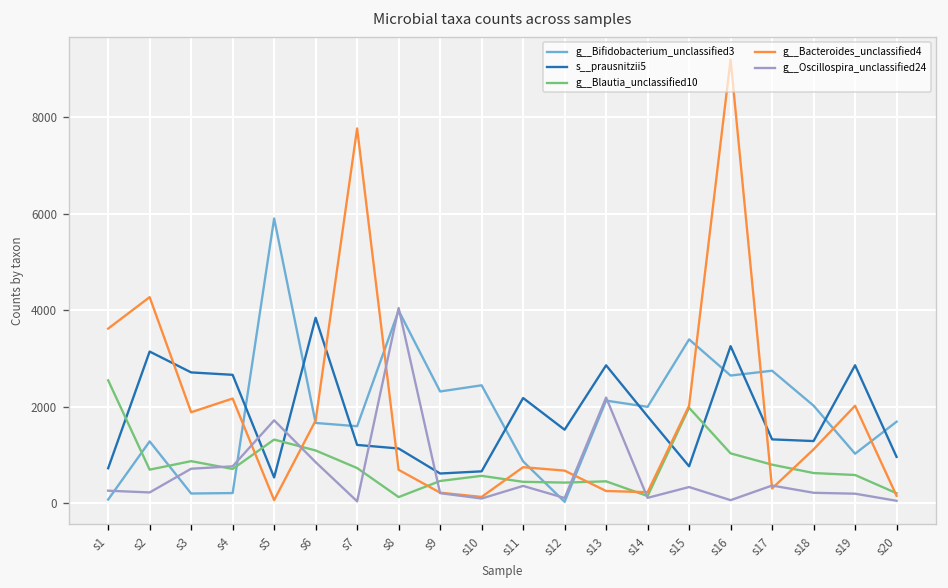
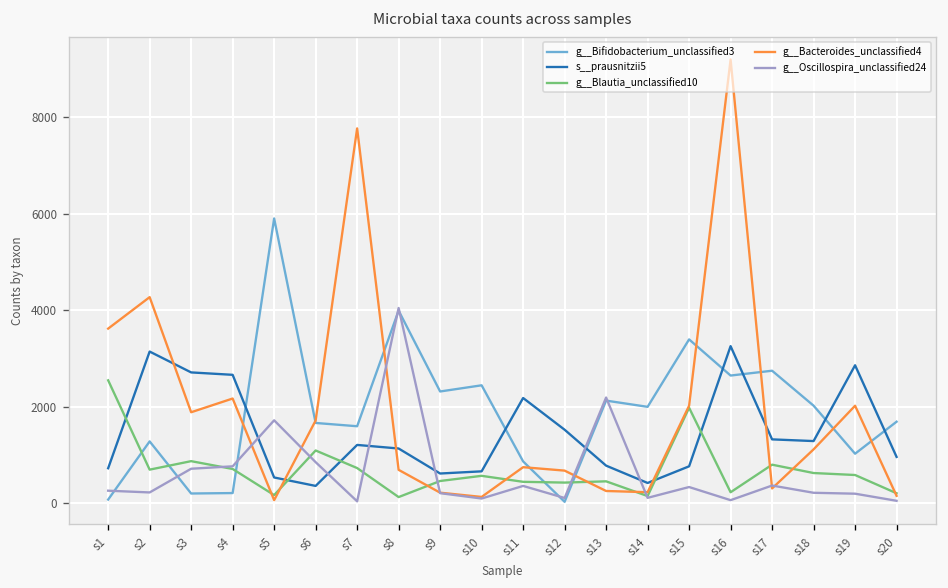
  {
    "s__prausnitzii5": {
      "s1": 700,
      "s2": 3100,
      "s3": 2700,
      "s4": 2700,
      "s5": 500,
-     "s6": 3800,
+     "s6": 400,
      "s7": 1200,
      "s8": 1100,
      "s9": 600,
      "s10": 700,
      "s11": 2200,
      "s12": 1500,
-     "s13": 2900,
-     "s14": 1800,
+     "s13": 800,
+     "s14": 400,
      "s15": 800,
      "s16": 3300,
      "s17": 1300,
      "s18": 1300,
      "s19": 2900,
      "s20": 1000
    },
    "g__Blautia_unclassified10": {
      "s1": 2500,
      "s2": 700,
      "s3": 900,
-     "s5": 1300,
+     "s5": 200,
      "s6": 1100,
      "s7": 700,
      "s8": 100,
      "s9": 500,
      "s10": 600,
      "s11": 400,
      "s12": 400,
      "s13": 500,
-     "s16": 1000,
+     "s16": 200,
      "s17": 800,
      "s18": 600,
      "s19": 600
    },
    "g__Bacteroides_unclassified4": {
      "s1": 3600,
      "s2": 4300,
      "s3": 1900,
      "s4": 2200,
      "s5": 100,
      "s7": 7800,
      "s8": 700,
      "s11": 800,
      "s12": 700,
      "s13": 300,
      "s14": 200,
      "s18": 1100,
      "s19": 2000
    }
  }
